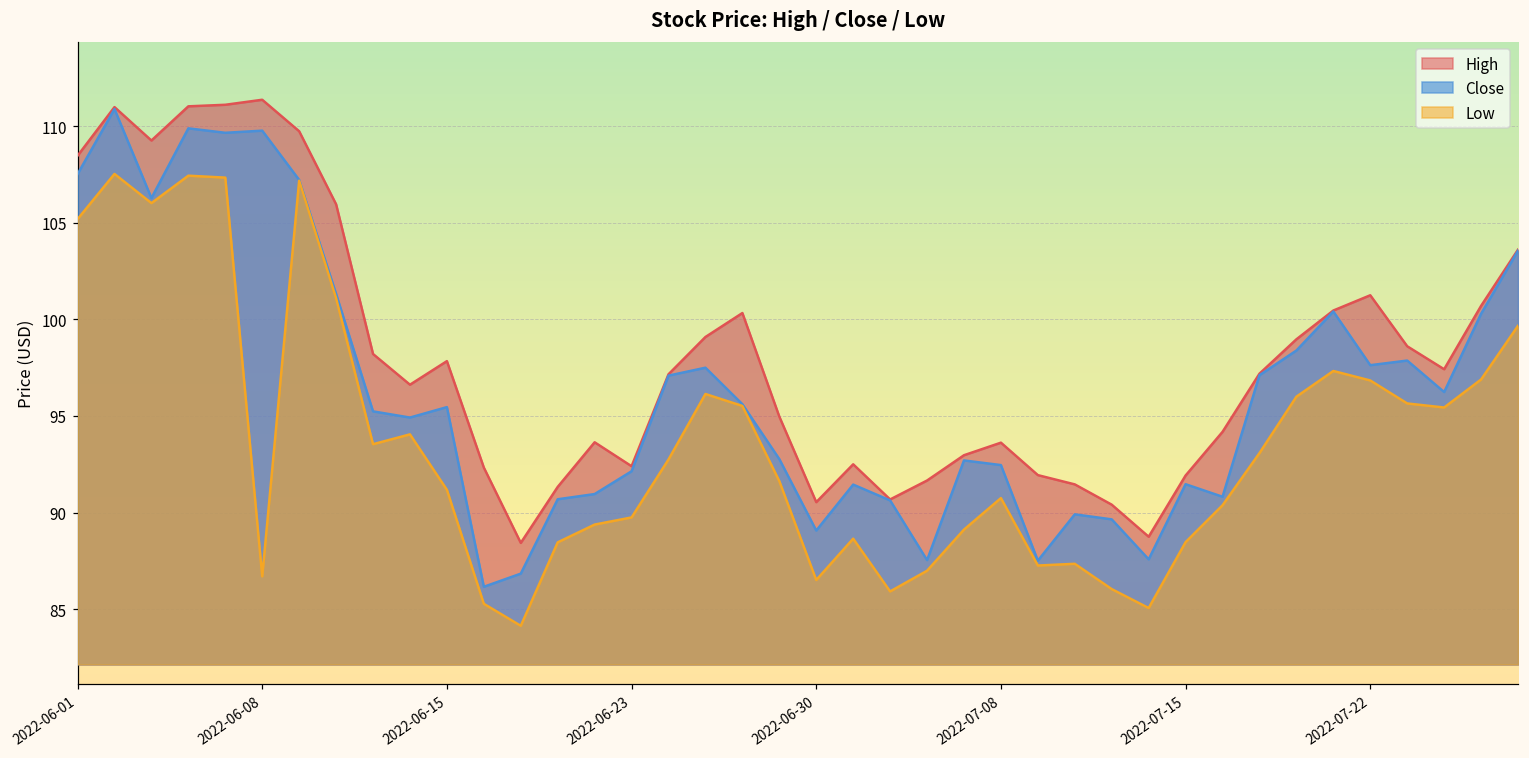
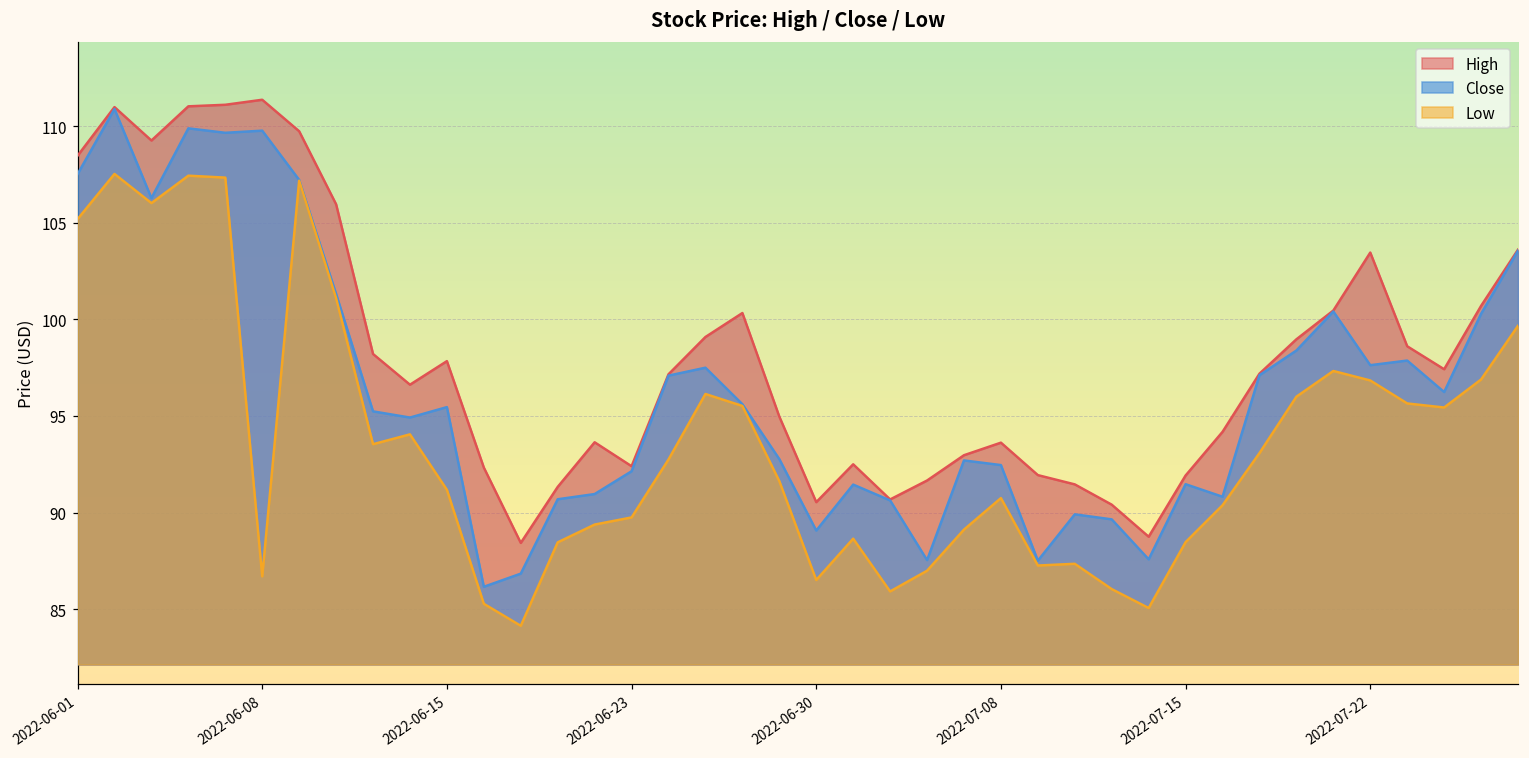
  {
    "High": {
      "2022-06-01": 108.5,
      "2022-06-08": 111.4,
      "2022-06-15": 97.8,
      "2022-06-23": 92.4,
      "2022-06-30": 90.5,
      "2022-07-08": 93.6,
      "2022-07-15": 91.9,
-     "2022-07-22": 101.3
+     "2022-07-22": 103.5
    },
    "Close": {
      "2022-06-01": 107.5,
      "2022-06-08": 109.8,
      "2022-06-15": 95.5,
      "2022-06-23": 92.1,
      "2022-06-30": 89.1,
      "2022-07-08": 92.5,
      "2022-07-15": 91.5,
      "2022-07-22": 97.6
    },
    "Low": {
      "2022-06-01": 105.2,
      "2022-06-08": 86.7,
      "2022-06-15": 91.2,
      "2022-06-23": 89.8,
      "2022-06-30": 86.5,
      "2022-07-08": 90.8,
      "2022-07-15": 88.5,
      "2022-07-22": 96.8
    }
  }
